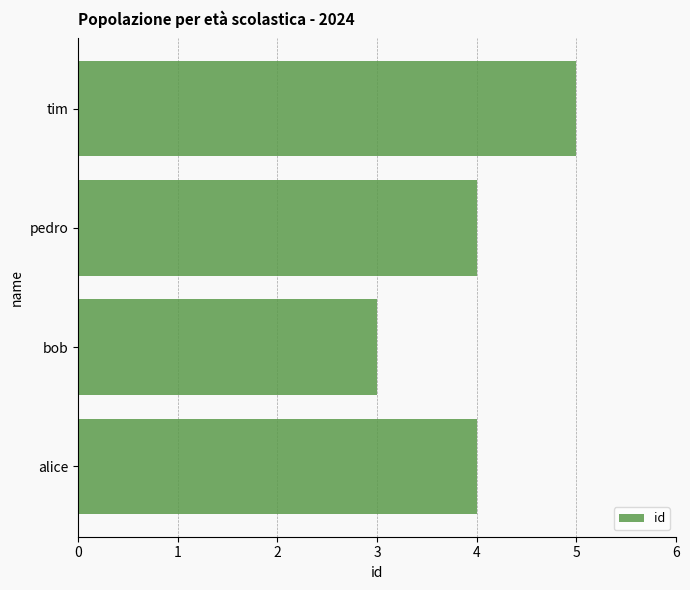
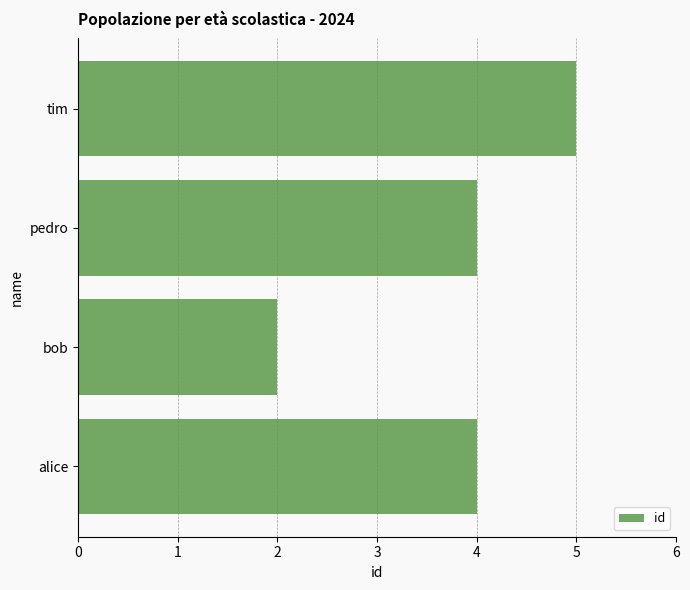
  {
    "tim": 5,
    "pedro": 4,
-   "bob": 3,
+   "bob": 2,
    "alice": 4
  }
